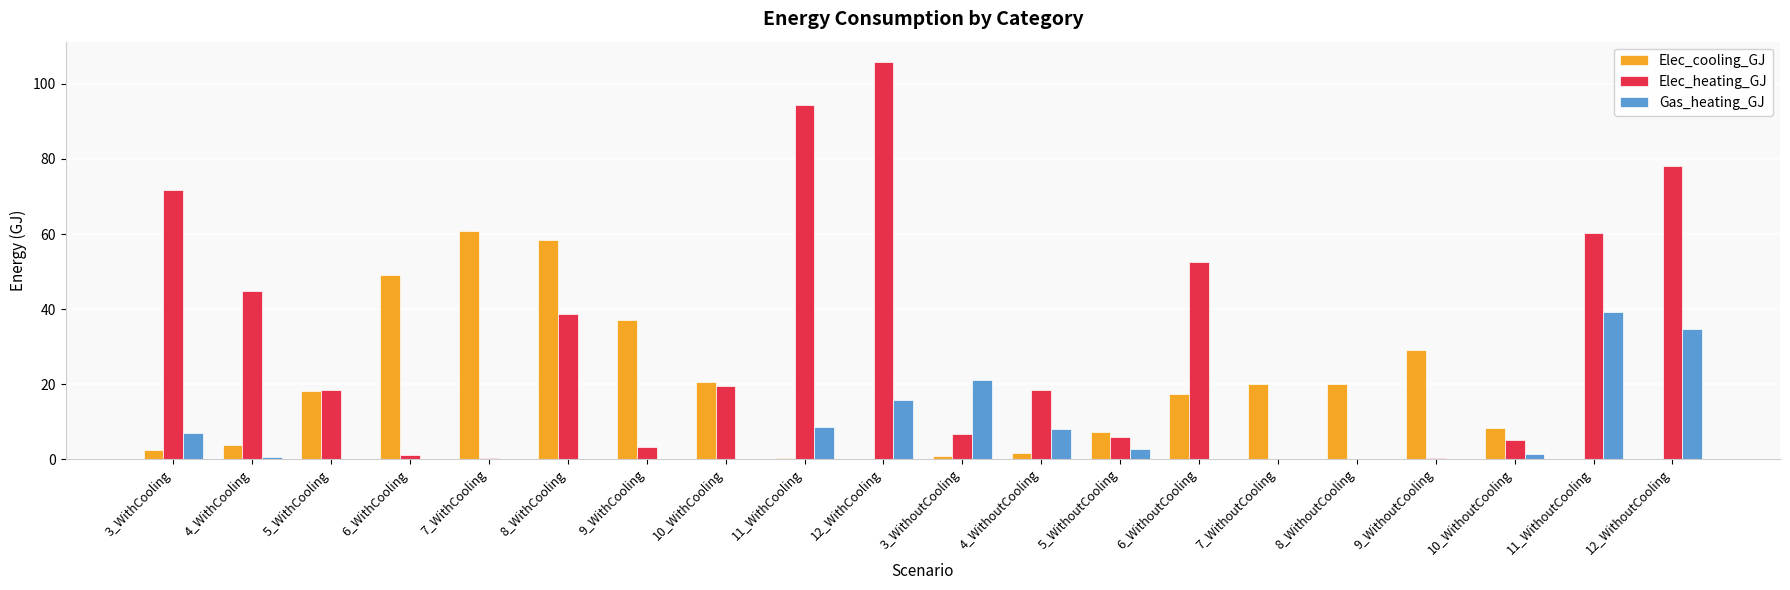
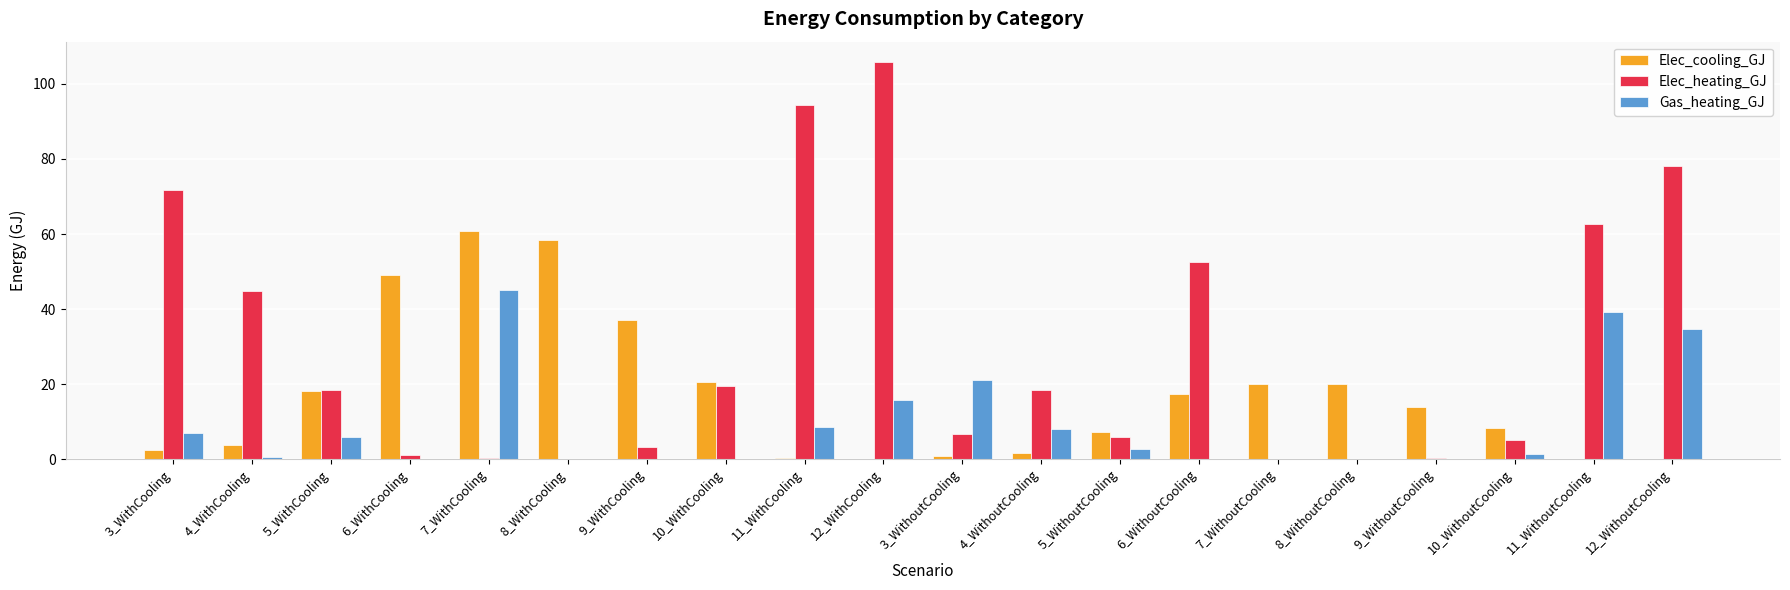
  {
    "Elec_cooling_GJ": {
      "3_WithCooling": 2,
      "4_WithCooling": 4,
      "5_WithCooling": 18,
      "6_WithCooling": 49,
      "7_WithCooling": 61,
      "8_WithCooling": 58,
      "9_WithCooling": 37,
      "10_WithCooling": 20,
      "3_WithoutCooling": 1,
      "4_WithoutCooling": 2,
      "5_WithoutCooling": 7,
      "6_WithoutCooling": 17,
      "7_WithoutCooling": 20,
      "8_WithoutCooling": 20,
-     "9_WithoutCooling": 29,
+     "9_WithoutCooling": 14,
      "10_WithoutCooling": 8,
      "12_WithoutCooling": 0
    },
    "Elec_heating_GJ": {
      "3_WithCooling": 72,
      "4_WithCooling": 45,
      "5_WithCooling": 18,
      "6_WithCooling": 1,
-     "8_WithCooling": 39,
+     "8_WithCooling": 0,
      "9_WithCooling": 3,
      "10_WithCooling": 19,
      "11_WithCooling": 94,
      "12_WithCooling": 106,
      "3_WithoutCooling": 7,
      "4_WithoutCooling": 18,
      "5_WithoutCooling": 6,
      "6_WithoutCooling": 53,
      "8_WithoutCooling": 0,
      "10_WithoutCooling": 5,
-     "11_WithoutCooling": 60,
+     "11_WithoutCooling": 63,
      "12_WithoutCooling": 78
    },
    "Gas_heating_GJ": {
      "3_WithCooling": 7,
-     "5_WithCooling": 0,
+     "5_WithCooling": 6,
      "6_WithCooling": 0,
-     "7_WithCooling": 0,
+     "7_WithCooling": 45,
      "8_WithCooling": 0,
      "9_WithCooling": 0,
      "11_WithCooling": 8,
      "12_WithCooling": 16,
      "3_WithoutCooling": 21,
      "4_WithoutCooling": 8,
      "5_WithoutCooling": 3,
      "6_WithoutCooling": 0,
      "7_WithoutCooling": 0,
      "8_WithoutCooling": 0,
      "10_WithoutCooling": 2,
      "11_WithoutCooling": 39,
      "12_WithoutCooling": 35
    }
  }
